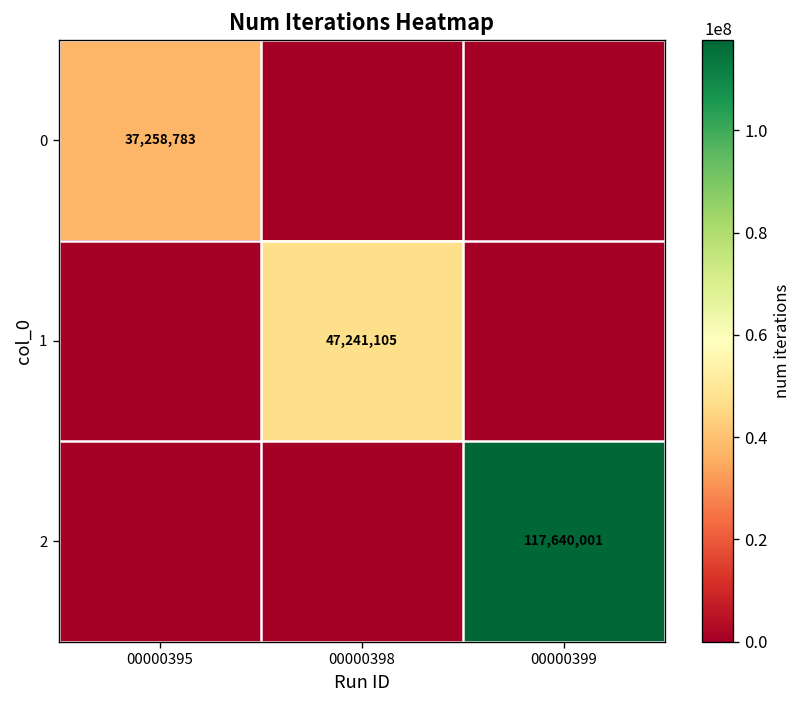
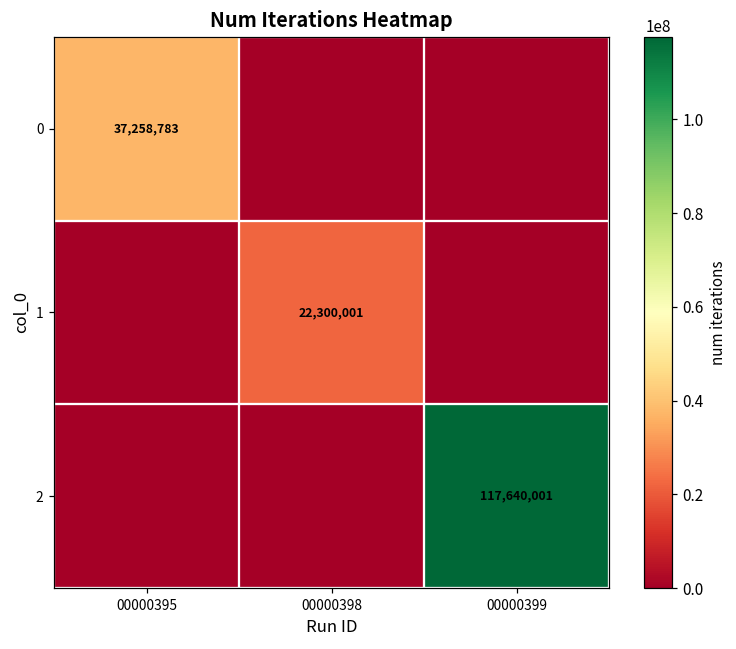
  {
    "0": {
      "00000395": "37,258,783"
    },
    "1": {
-     "00000398": "47,241,105"
+     "00000398": "22,300,001"
    },
    "2": {
      "00000399": "117,640,001"
    }
  }
